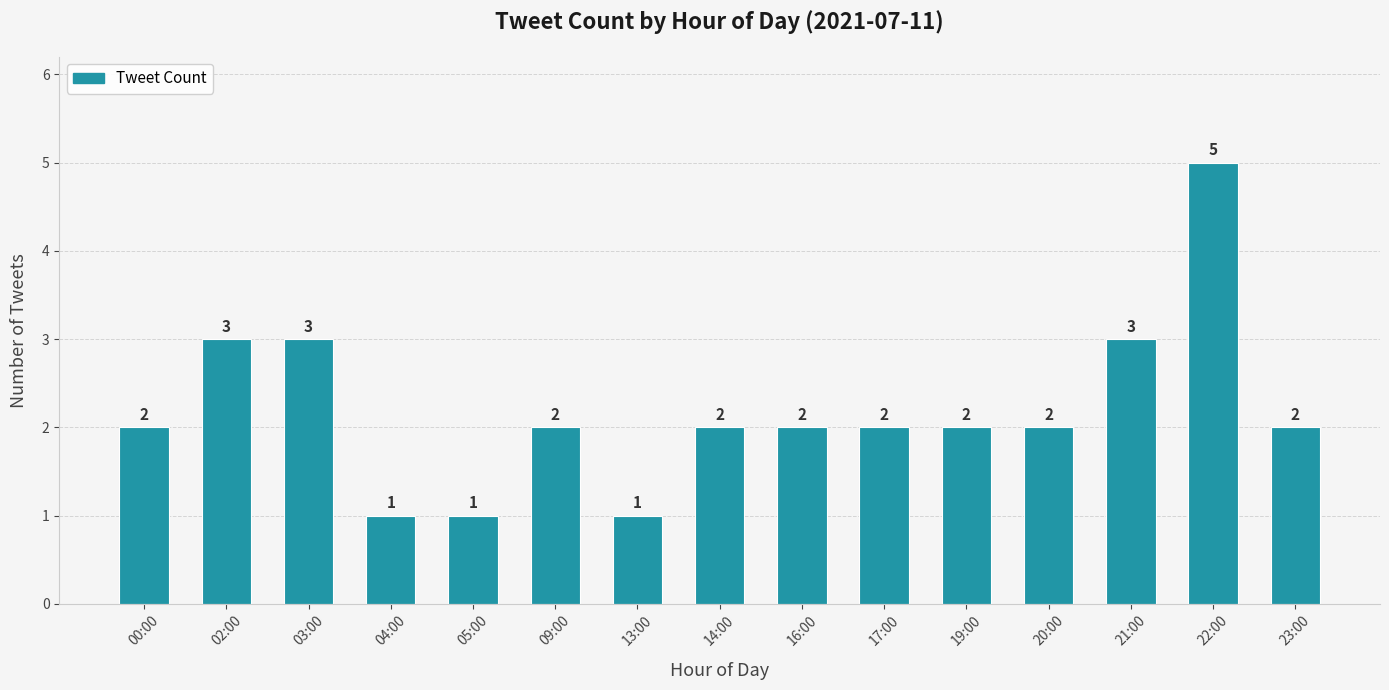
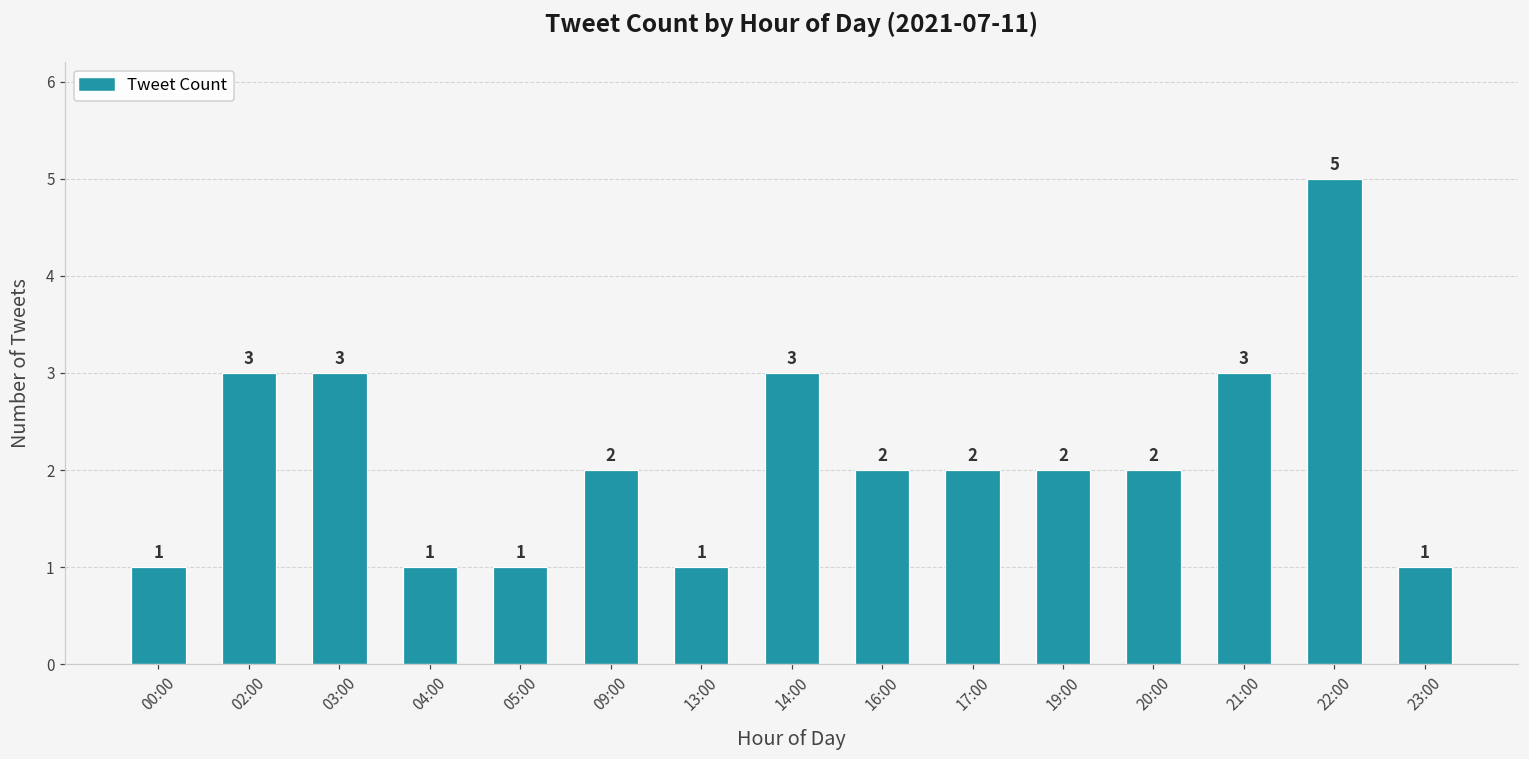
  {
-   "00:00": 2,
+   "00:00": 1,
    "02:00": 3,
    "03:00": 3,
    "04:00": 1,
    "05:00": 1,
    "09:00": 2,
    "13:00": 1,
-   "14:00": 2,
+   "14:00": 3,
    "16:00": 2,
    "17:00": 2,
    "19:00": 2,
    "20:00": 2,
    "21:00": 3,
    "22:00": 5,
-   "23:00": 2
+   "23:00": 1
  }
